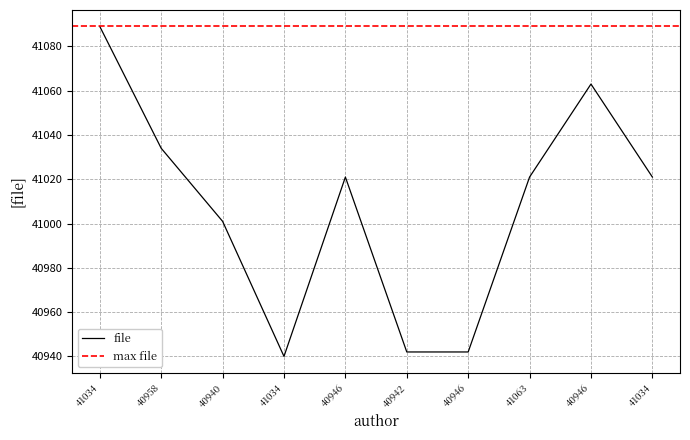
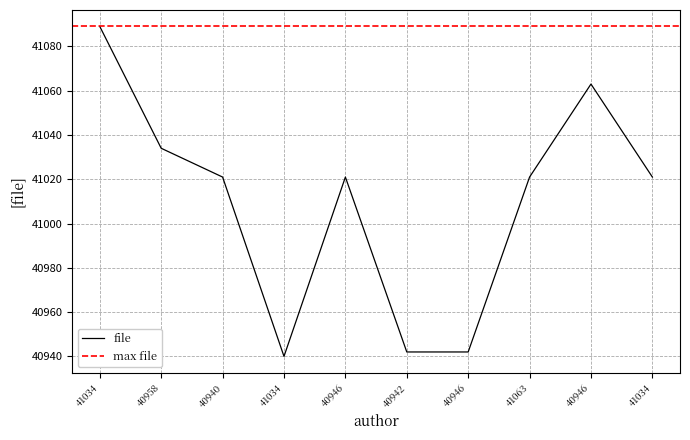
  {
    "40958": 41034,
-   "40940": 41001,
+   "40940": 41021,
    "40942": 40942,
    "41063": 41021
  }
